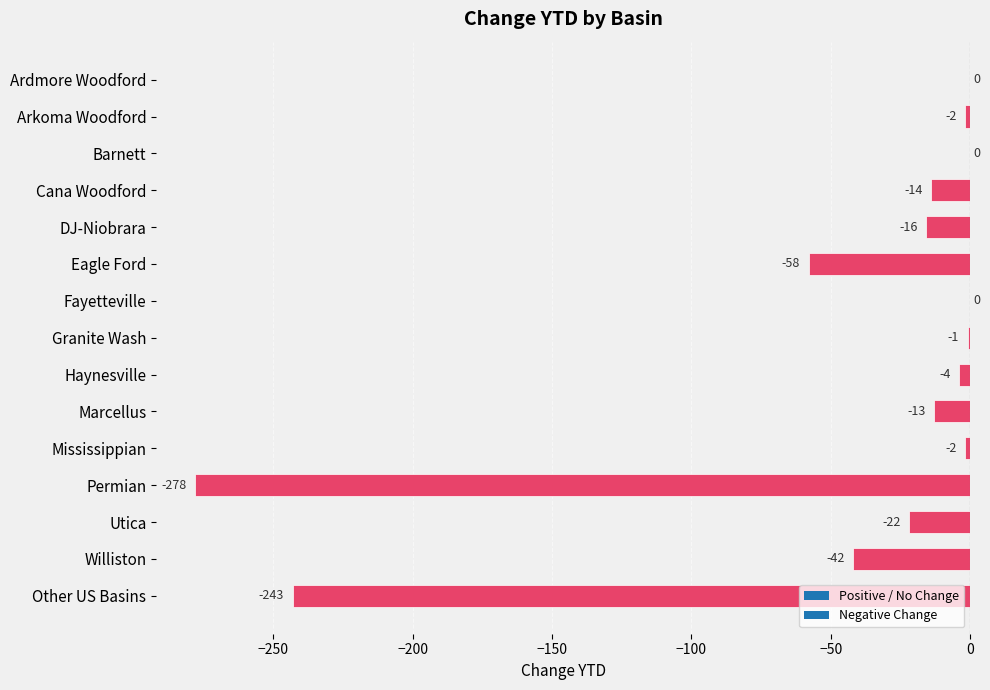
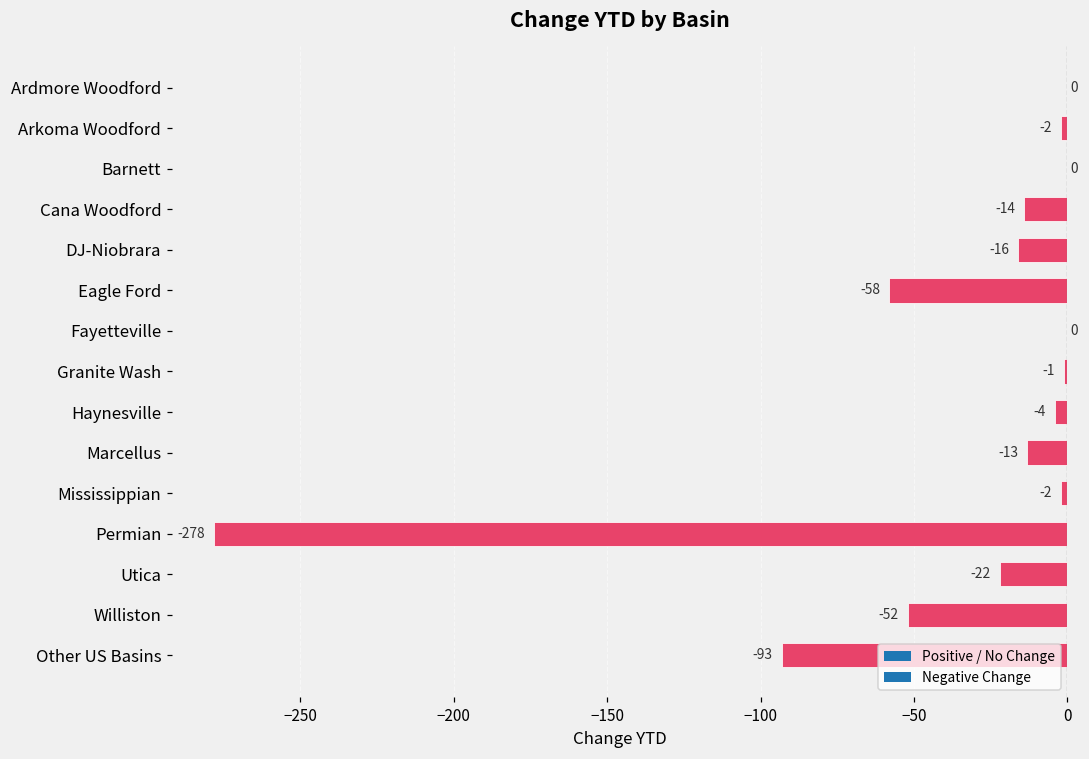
  {
    "Ardmore Woodford": 0,
    "Arkoma Woodford": -2,
    "Barnett": 0,
    "Cana Woodford": -14,
    "DJ-Niobrara": -16,
    "Eagle Ford": -58,
    "Fayetteville": 0,
    "Granite Wash": -1,
    "Haynesville": -4,
    "Marcellus": -13,
    "Mississippian": -2,
    "Permian": -278,
    "Utica": -22,
-   "Williston": -42,
-   "Other US Basins": -243
+   "Williston": -52,
+   "Other US Basins": -93
  }
